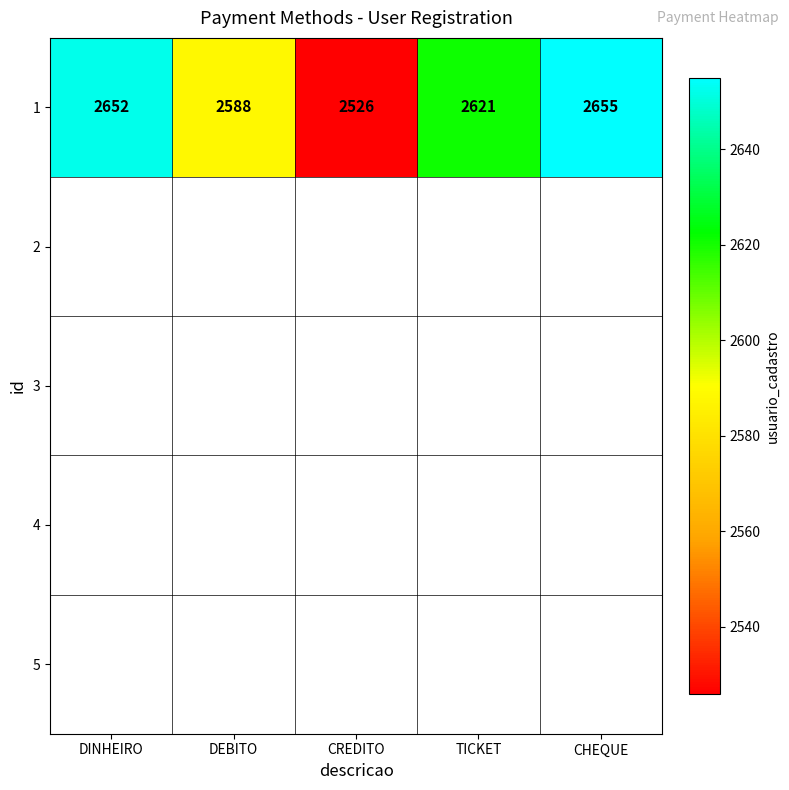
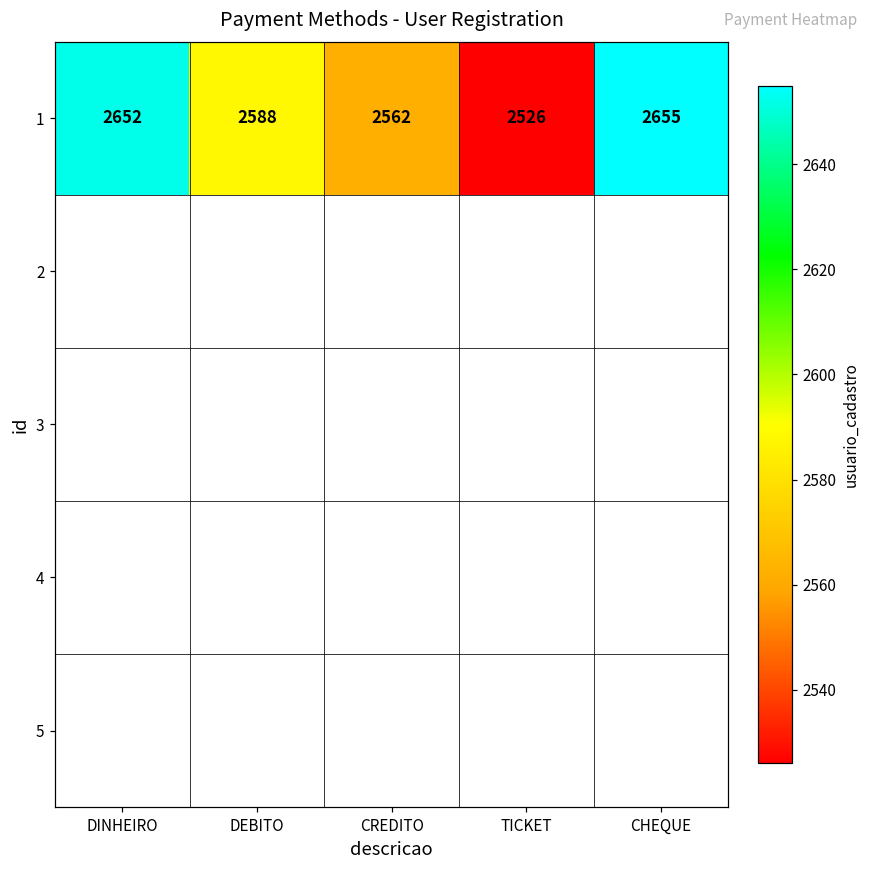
  {
    "1": {
      "DINHEIRO": 2652,
      "DEBITO": 2588,
-     "CREDITO": 2526,
-     "TICKET": 2621,
+     "CREDITO": 2562,
+     "TICKET": 2526,
      "CHEQUE": 2655
    }
  }
